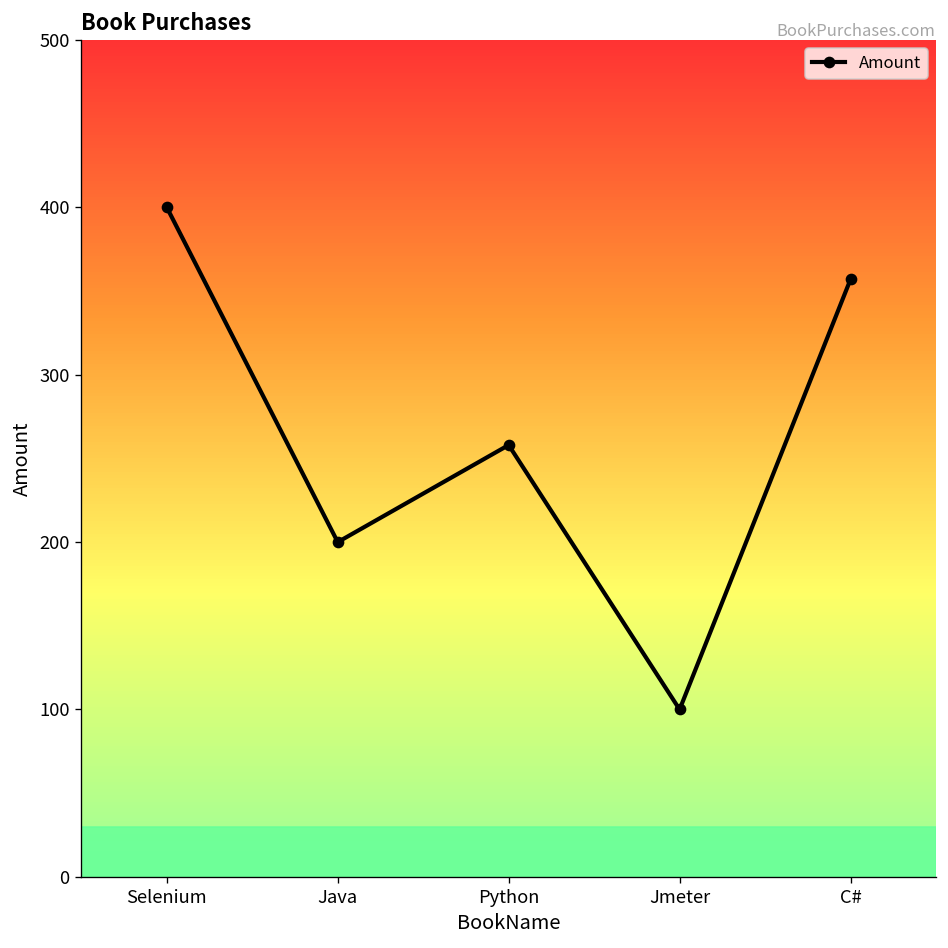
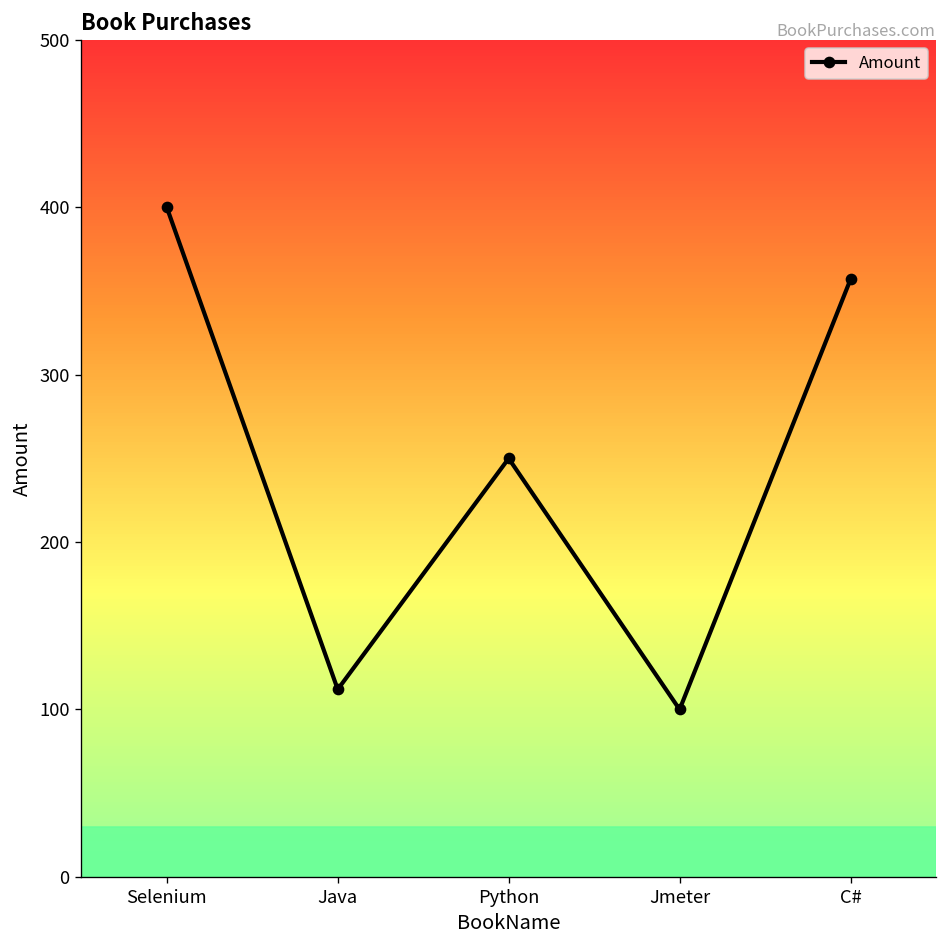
  {
    "Selenium": 400,
-   "Java": 200,
-   "Python": 258,
+   "Java": 112,
+   "Python": 250,
    "Jmeter": 100,
    "C#": 357
  }
